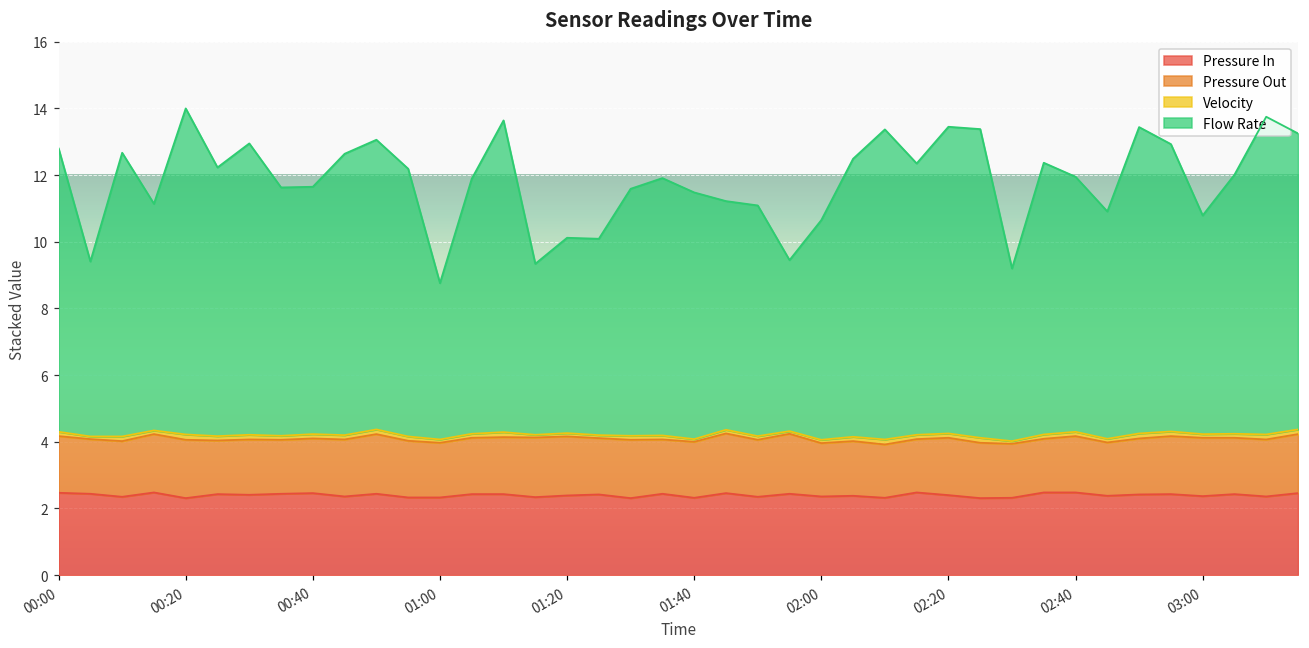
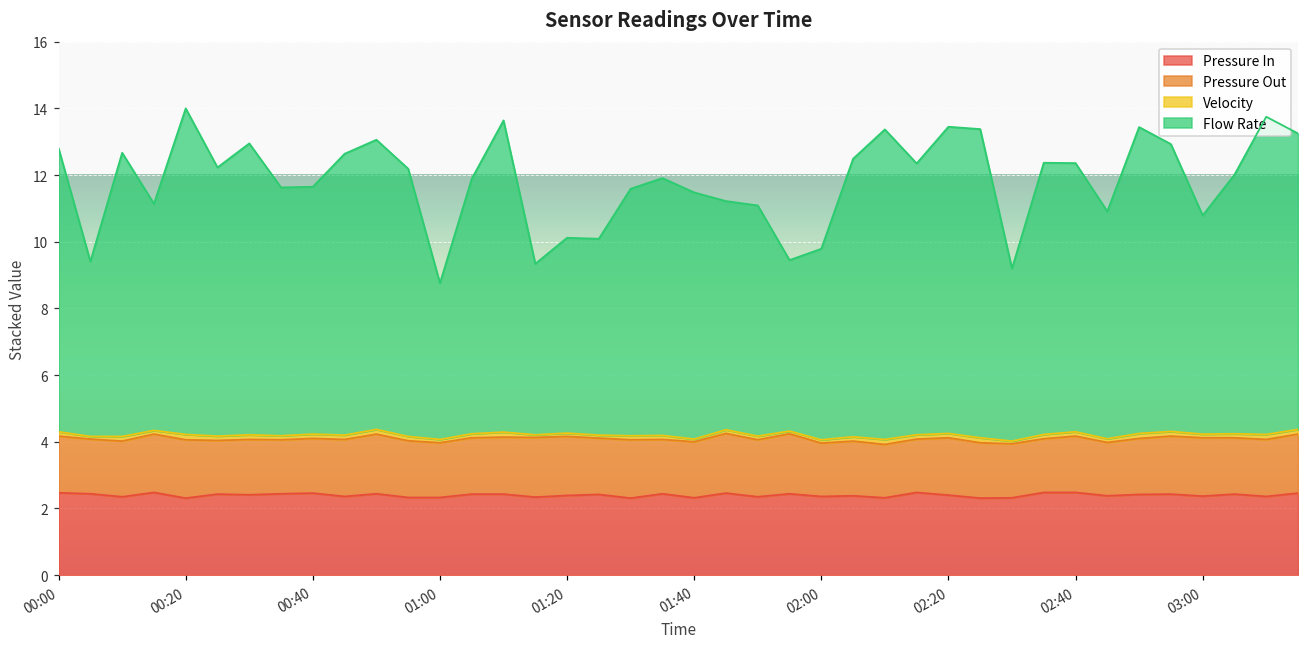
  {
    "Velocity": {
      "00:00": 0.1,
      "00:20": 0.2,
      "00:40": 0.1,
      "01:00": 0.1,
      "01:20": 0.1,
      "02:00": 0.1,
      "02:20": 0.1,
      "02:40": 0.1,
      "03:00": 0.1
    },
    "Flow Rate": {
      "00:00": 8.5,
      "00:20": 9.8,
      "00:40": 7.4,
      "01:00": 4.7,
      "01:20": 5.9,
      "01:40": 7.4,
-     "02:00": 6.6,
+     "02:00": 5.7,
      "02:20": 9.2,
-     "02:40": 7.6,
+     "02:40": 8.1,
      "03:00": 6.6
    }
  }
